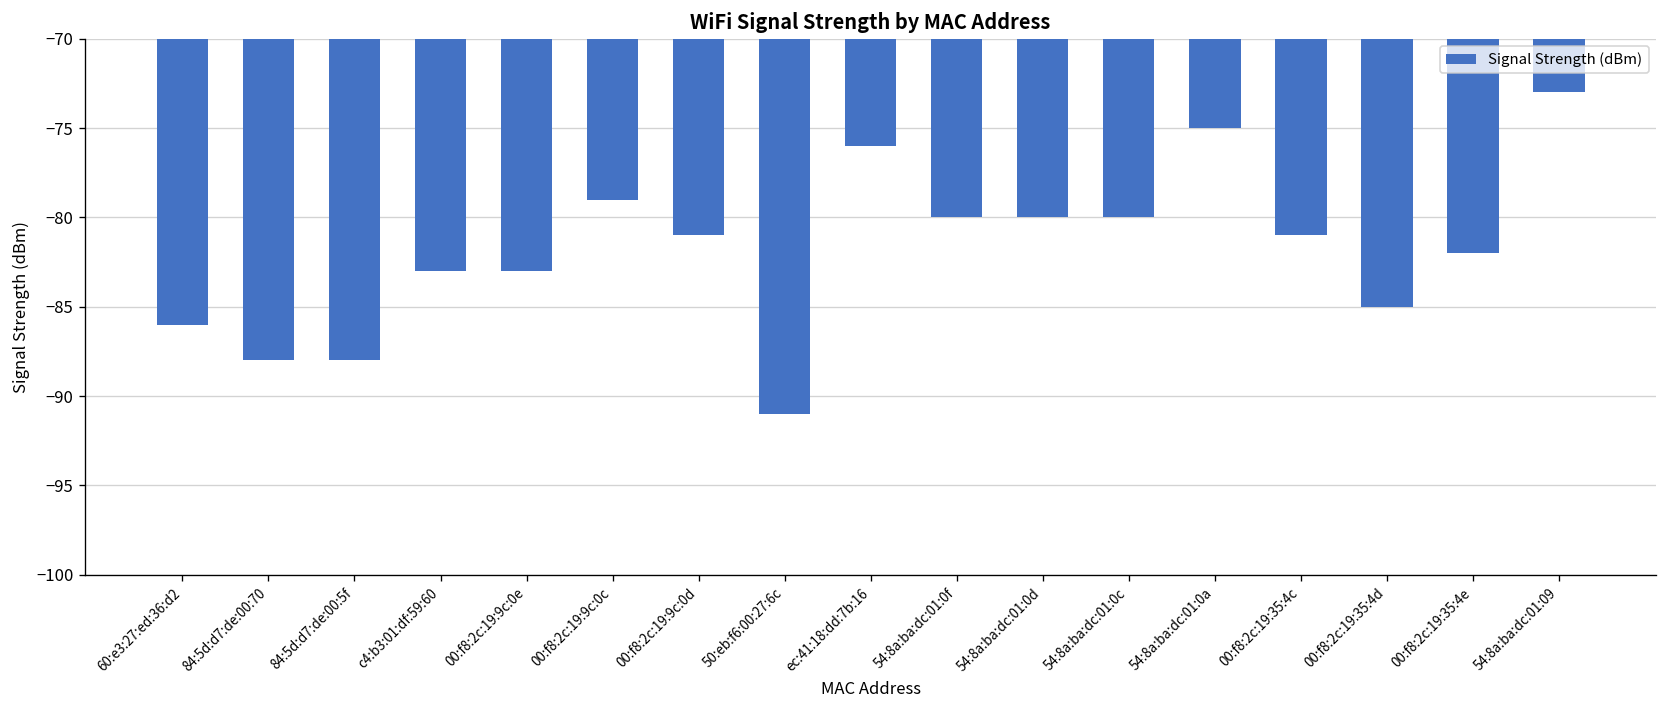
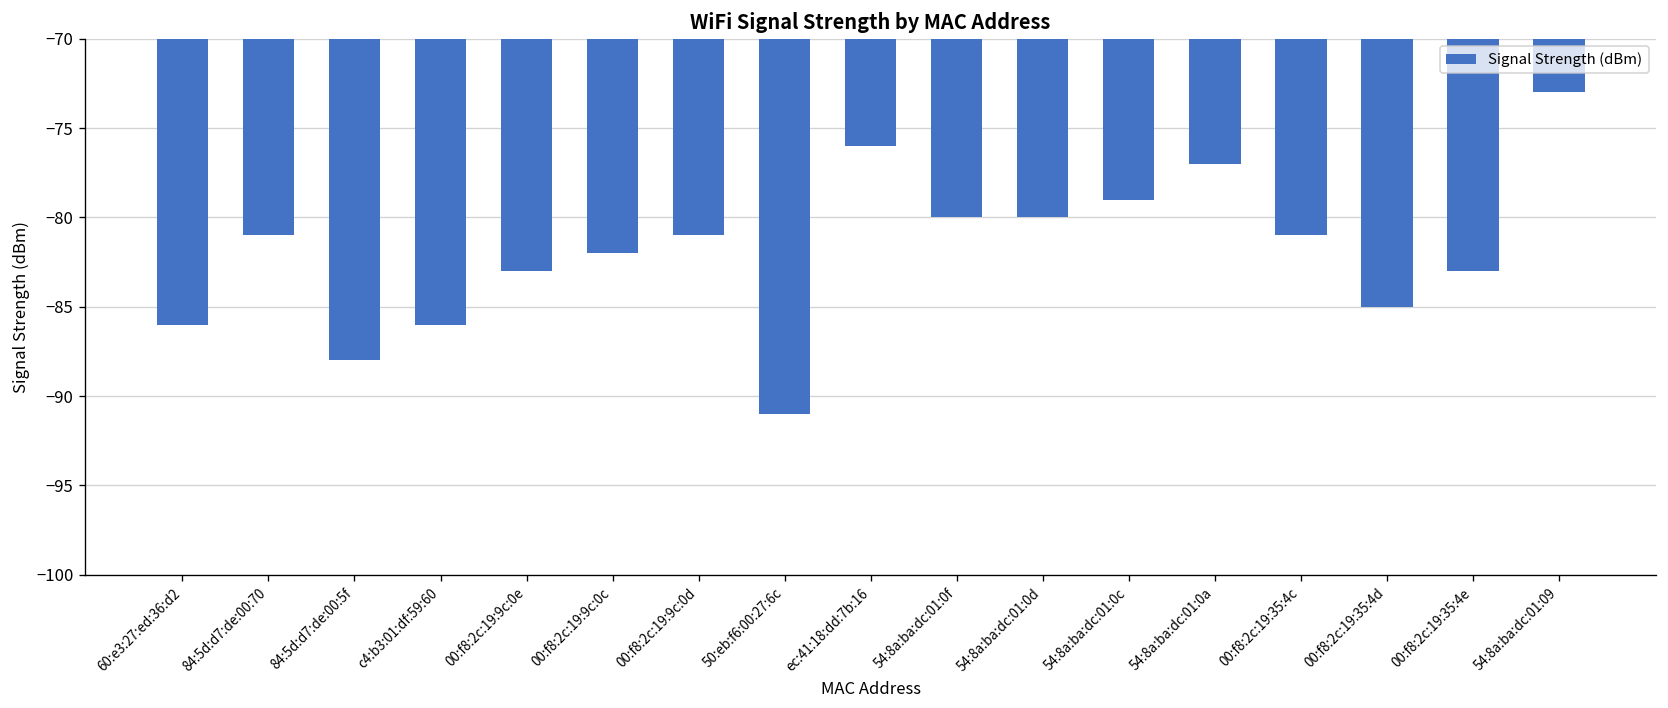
  {
    "60:e3:27:ed:36:d2": -86,
-   "84:5d:d7:de:00:70": -88,
+   "84:5d:d7:de:00:70": -81,
    "84:5d:d7:de:00:5f": -88,
-   "c4:b3:01:df:59:60": -83,
+   "c4:b3:01:df:59:60": -86,
    "00:f8:2c:19:9c:0e": -83,
-   "00:f8:2c:19:9c:0c": -79,
+   "00:f8:2c:19:9c:0c": -82,
    "00:f8:2c:19:9c:0d": -81,
    "50:eb:f6:00:27:6c": -91,
    "ec:41:18:dd:7b:16": -76,
    "54:8a:ba:dc:01:0f": -80,
    "54:8a:ba:dc:01:0d": -80,
-   "54:8a:ba:dc:01:0c": -80,
-   "54:8a:ba:dc:01:0a": -75,
+   "54:8a:ba:dc:01:0c": -79,
+   "54:8a:ba:dc:01:0a": -77,
    "00:f8:2c:19:35:4c": -81,
    "00:f8:2c:19:35:4d": -85,
-   "00:f8:2c:19:35:4e": -82,
+   "00:f8:2c:19:35:4e": -83,
    "54:8a:ba:dc:01:09": -73
  }
